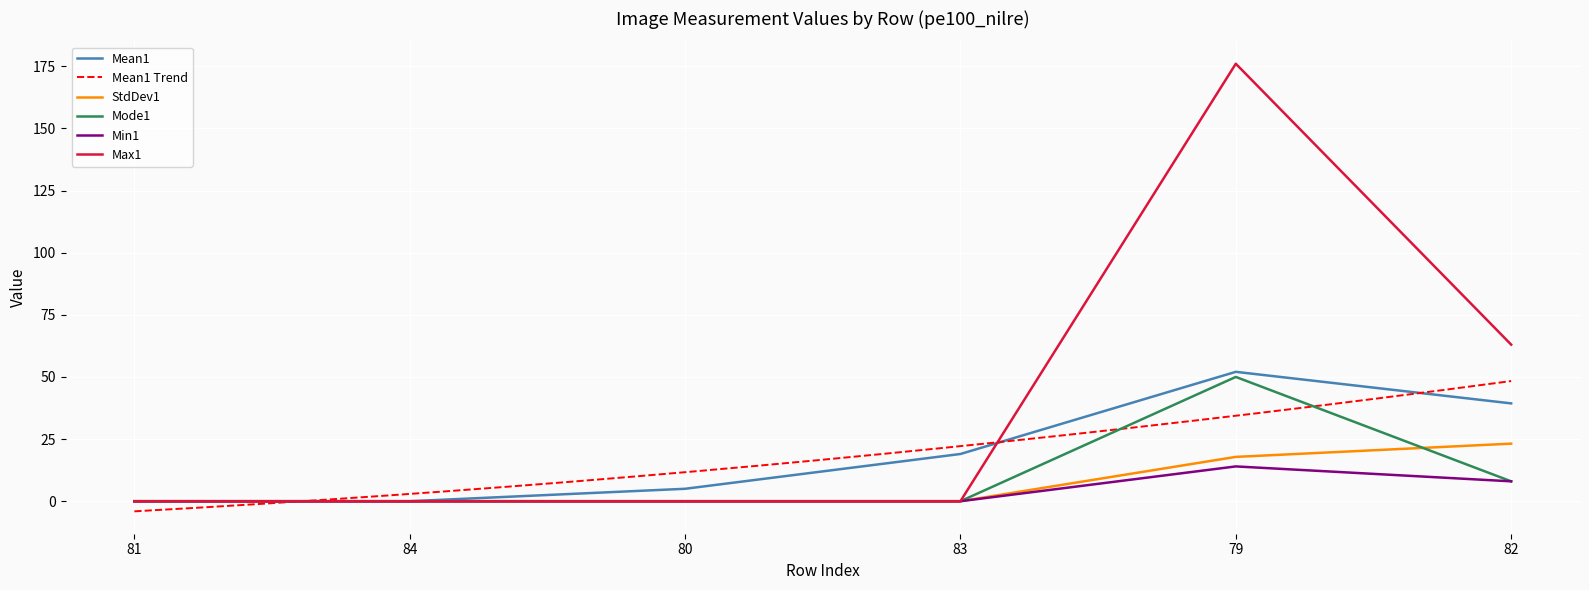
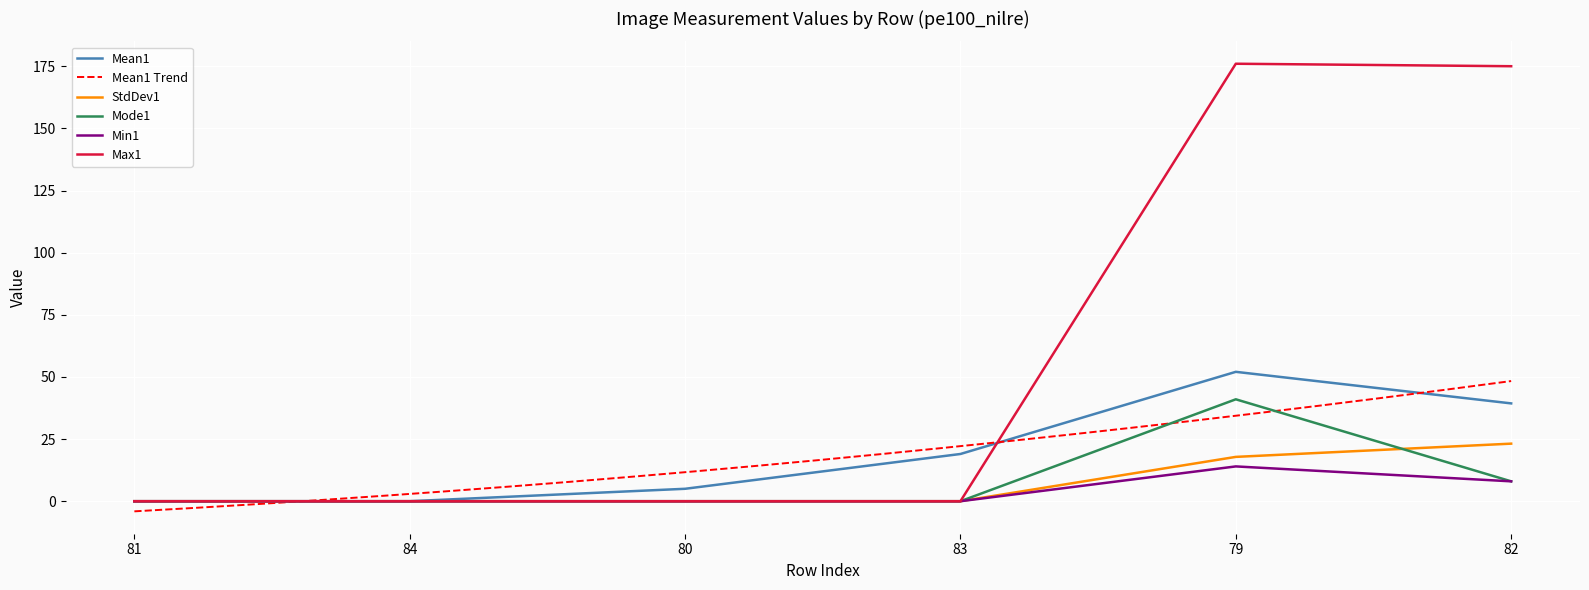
  {
    "Mean1": {
      "80": 5,
      "83": 19,
      "79": 52,
      "82": 39
    },
    "Mean1 Trend": {
      "81": -4,
      "82": 48
    },
    "StdDev1": {
      "79": 18,
      "82": 23
    },
    "Mode1": {
-     "79": 50
+     "79": 41
    },
    "Min1": {
      "79": 14
    },
    "Max1": {
      "79": 176,
-     "82": 63
+     "82": 175
    }
  }
